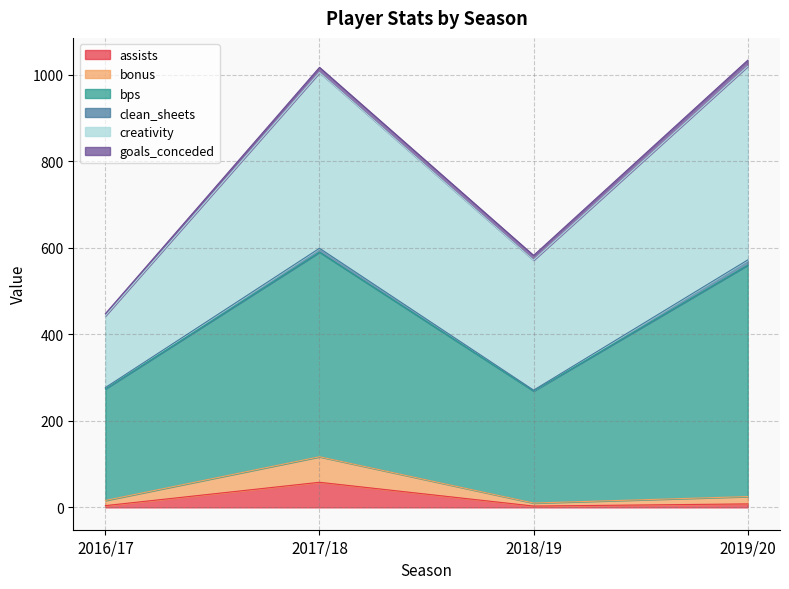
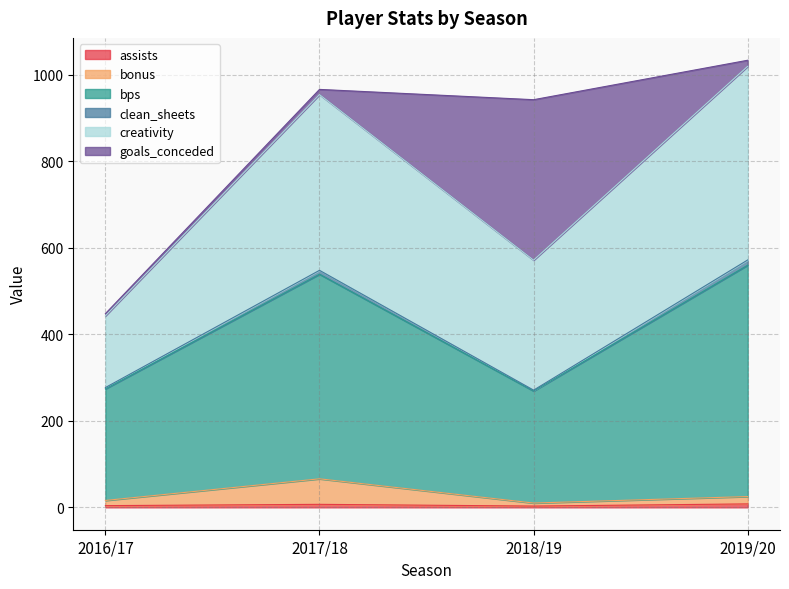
  {
    "assists": {
      "2016/17": 0,
-     "2017/18": 60,
+     "2017/18": 10,
      "2018/19": 0,
      "2019/20": 10
    },
    "bonus": {
      "2016/17": 10,
      "2017/18": 60,
      "2018/19": 10,
      "2019/20": 20
    },
    "creativity": {
      "2017/18": 410,
      "2018/19": 300,
      "2019/20": 450
    },
    "goals_conceded": {
      "2017/18": 10,
-     "2018/19": 10,
+     "2018/19": 370,
      "2019/20": 10
    }
  }
